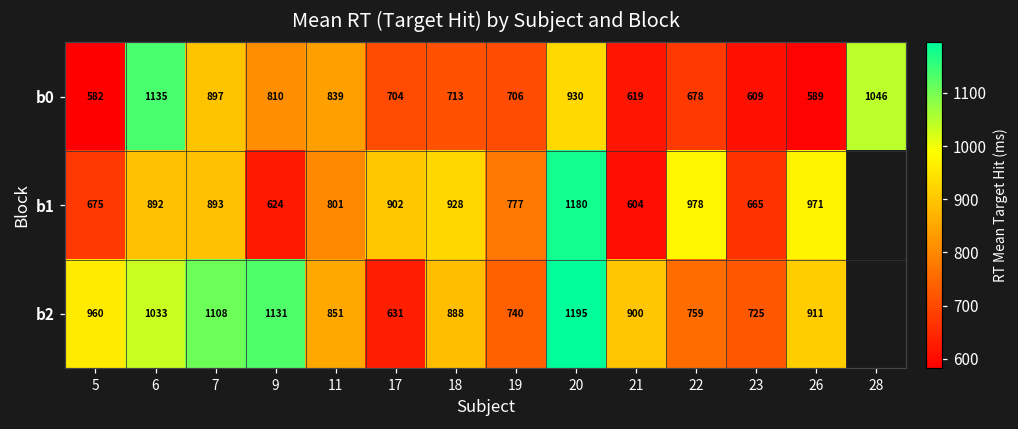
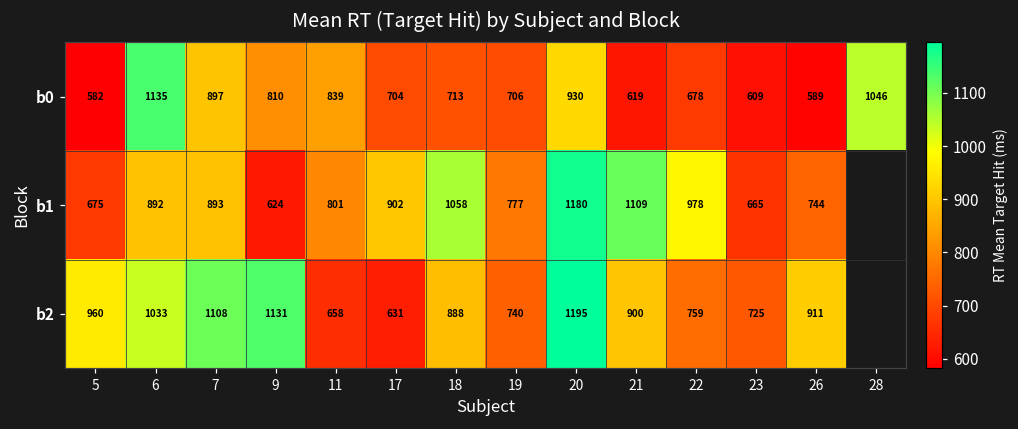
  {
    "b0": {
      "5": 582,
      "6": 1135,
      "7": 897,
      "9": 810,
      "11": 839,
      "17": 704,
      "18": 713,
      "19": 706,
      "20": 930,
      "21": 619,
      "22": 678,
      "23": 609,
      "26": 589,
      "28": 1046
    },
    "b1": {
      "5": 675,
      "6": 892,
      "7": 893,
      "9": 624,
      "11": 801,
      "17": 902,
-     "18": 928,
+     "18": 1058,
      "19": 777,
      "20": 1180,
-     "21": 604,
+     "21": 1109,
      "22": 978,
      "23": 665,
-     "26": 971
+     "26": 744
    },
    "b2": {
      "5": 960,
      "6": 1033,
      "7": 1108,
      "9": 1131,
-     "11": 851,
+     "11": 658,
      "17": 631,
      "18": 888,
      "19": 740,
      "20": 1195,
      "21": 900,
      "22": 759,
      "23": 725,
      "26": 911
    }
  }
